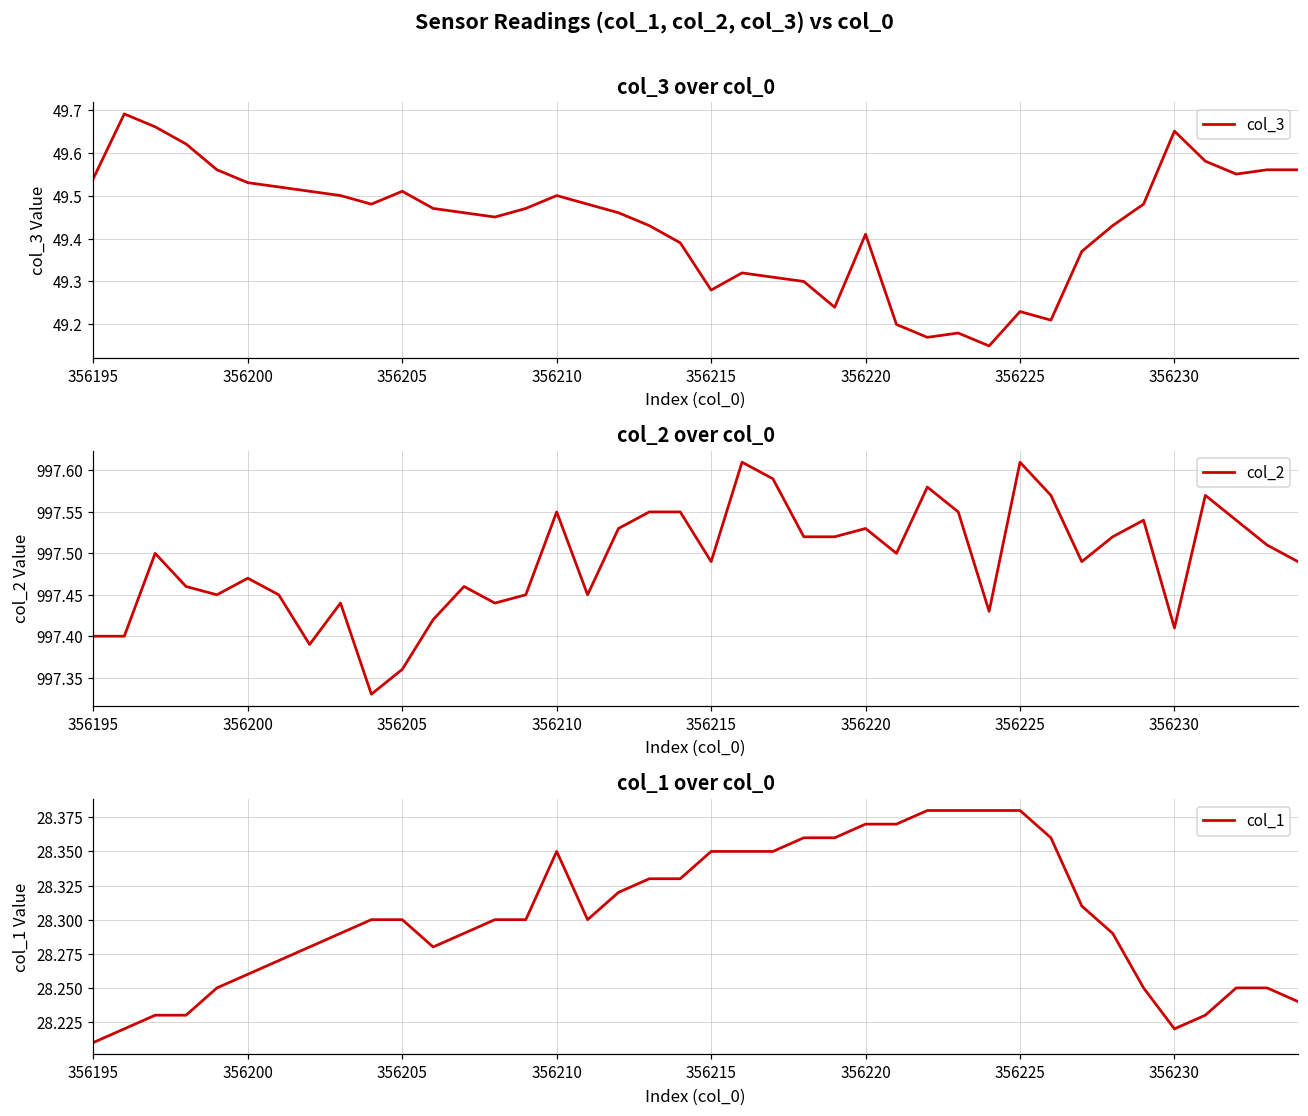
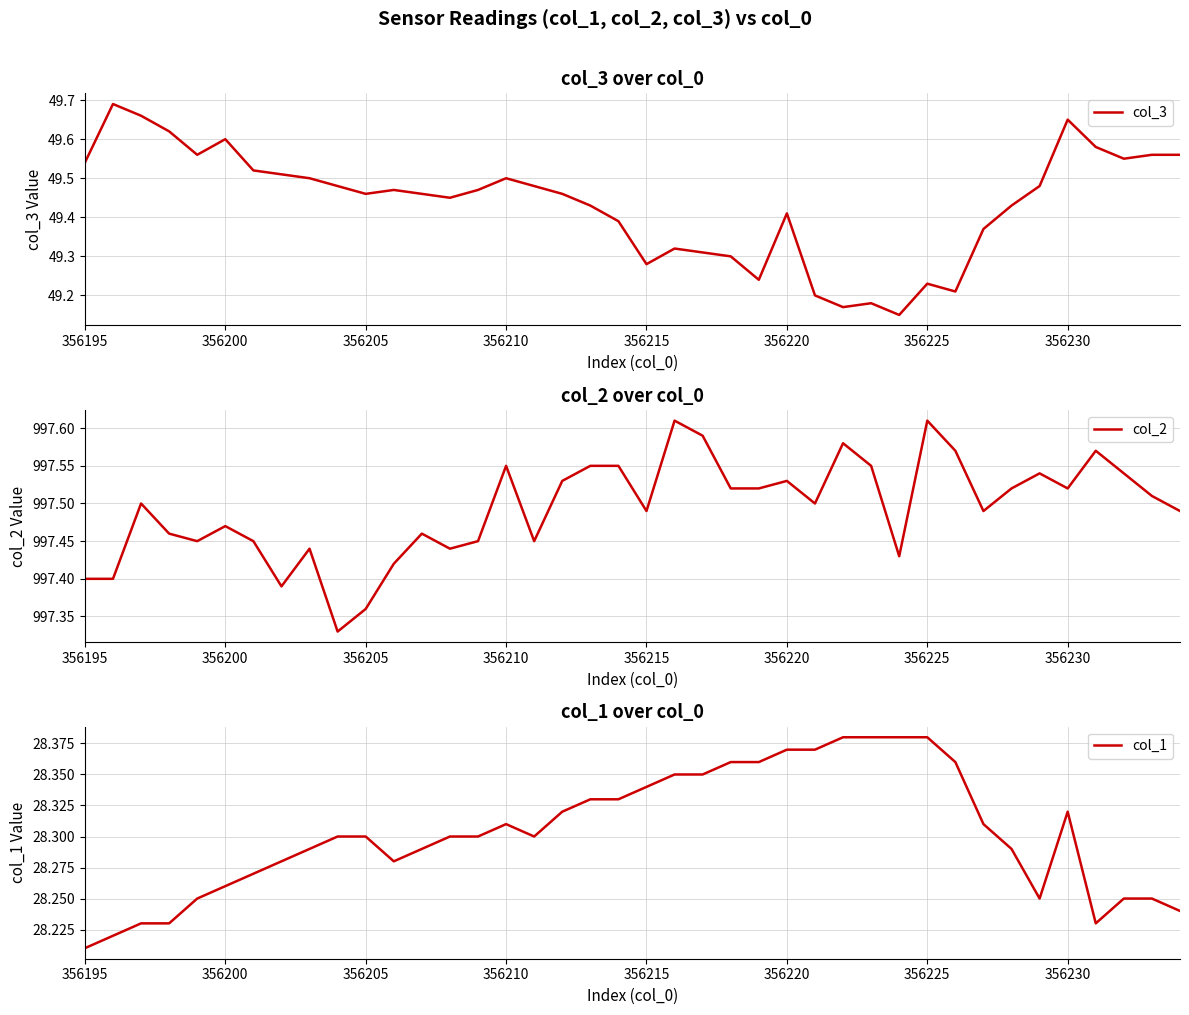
  {
    "col_3 over col_0": {
      "356195": 49.54,
-     "356200": 49.53,
-     "356205": 49.51,
+     "356200": 49.60,
+     "356205": 49.46,
      "356210": 49.50,
      "356215": 49.28,
      "356220": 49.41,
      "356225": 49.23,
      "356230": 49.65
    },
    "col_2 over col_0": {
      "356195": 997.40,
      "356200": 997.47,
      "356205": 997.36,
      "356210": 997.55,
      "356215": 997.49,
      "356220": 997.53,
      "356225": 997.61,
-     "356230": 997.41
+     "356230": 997.52
    },
    "col_1 over col_0": {
      "356195": 28.21,
      "356200": 28.26,
      "356205": 28.30,
-     "356210": 28.35,
-     "356215": 28.35,
+     "356210": 28.31,
+     "356215": 28.34,
      "356220": 28.37,
      "356225": 28.38,
-     "356230": 28.22
+     "356230": 28.32
    }
  }
